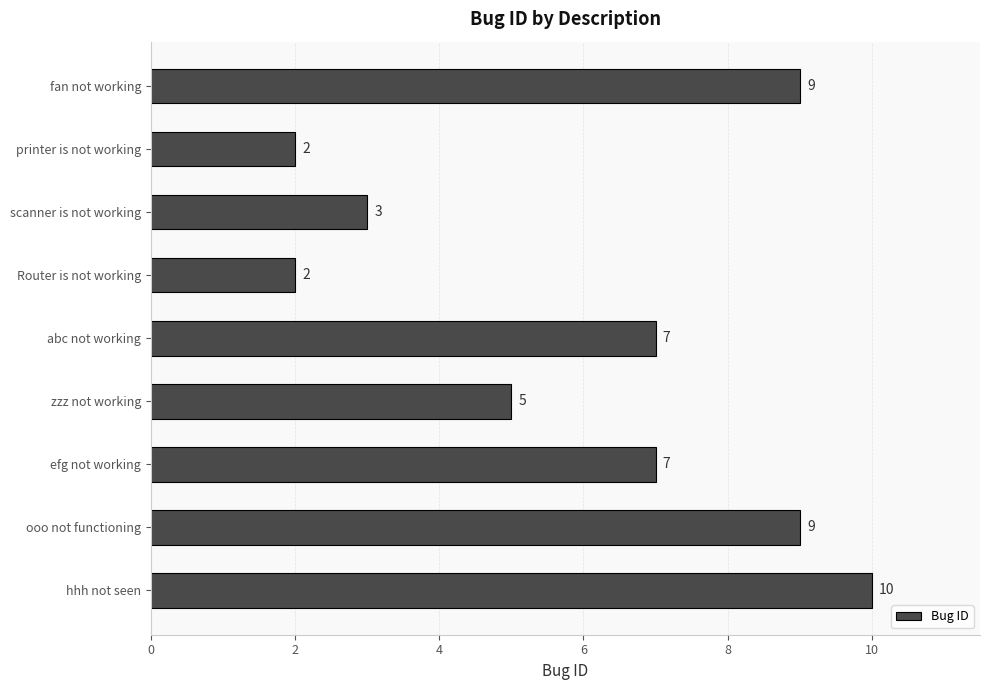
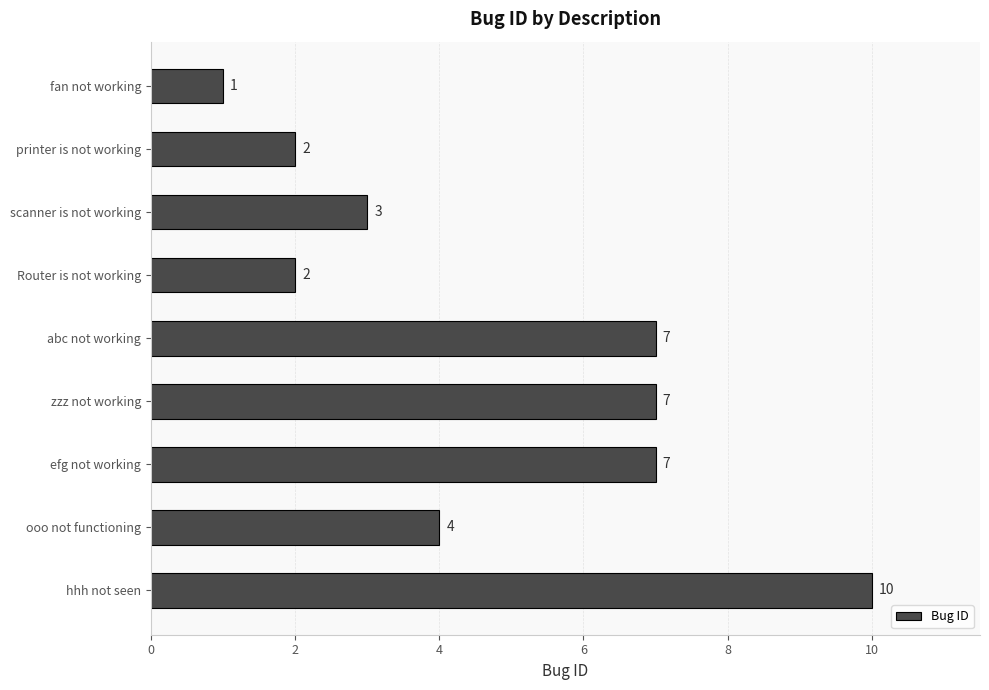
  {
-   "fan not working": 9,
+   "fan not working": 1,
    "printer is not working": 2,
    "scanner is not working": 3,
    "Router is not working": 2,
    "abc not working": 7,
-   "zzz not working": 5,
+   "zzz not working": 7,
    "efg not working": 7,
-   "ooo not functioning": 9,
+   "ooo not functioning": 4,
    "hhh not seen": 10
  }
